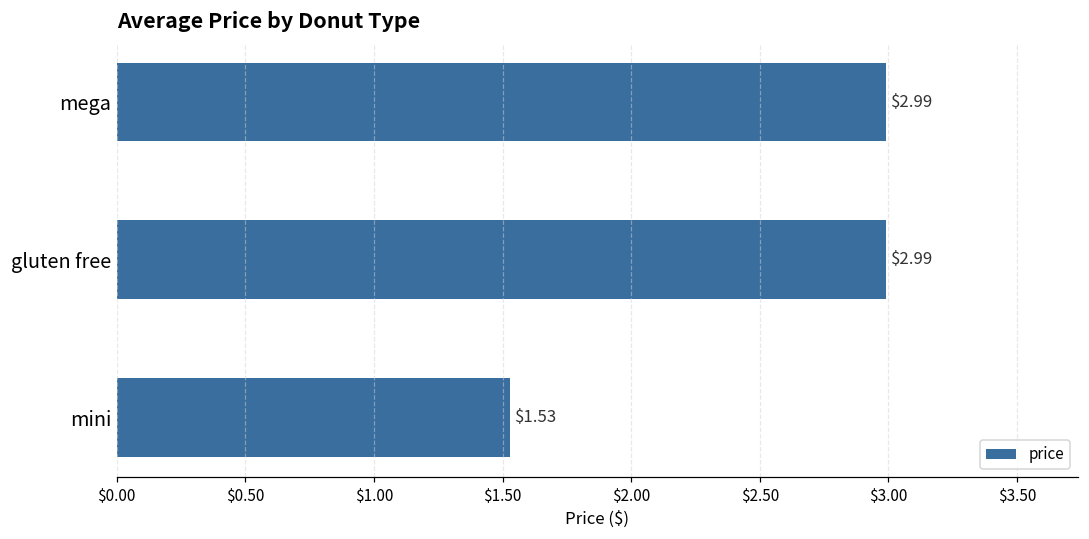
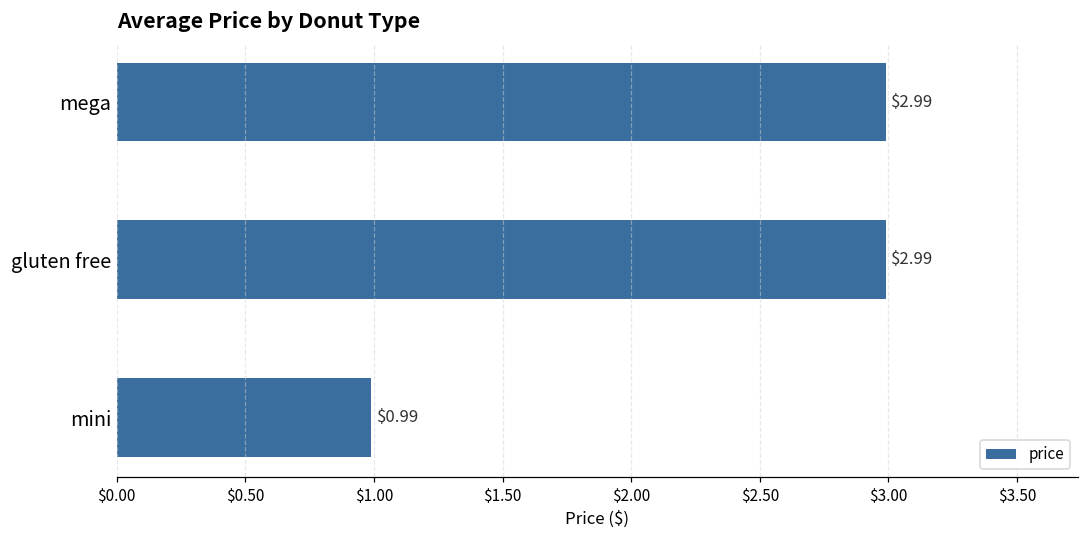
  {
    "mega": "$2.99",
    "gluten free": "$2.99",
-   "mini": "$1.53"
+   "mini": "$0.99"
  }
